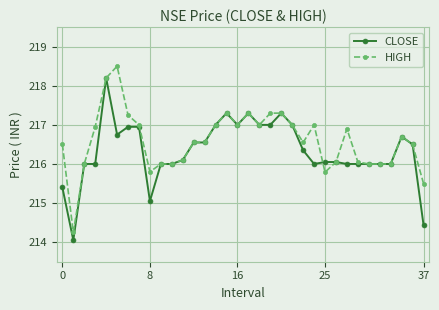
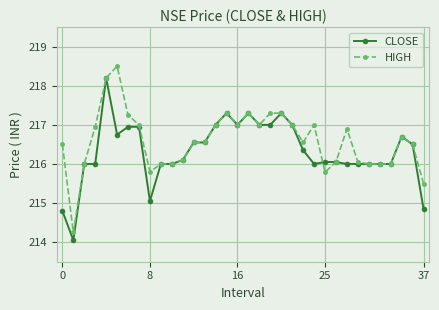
  {
    "CLOSE": {
-     "0": 215.4,
+     "0": 214.8,
      "8": 215.1,
      "25": 216.1,
-     "37": 214.4
+     "37": 214.9
    },
    "HIGH": {
      "0": 216.5,
      "8": 215.8,
      "25": 215.8,
      "37": 215.5
    }
  }
